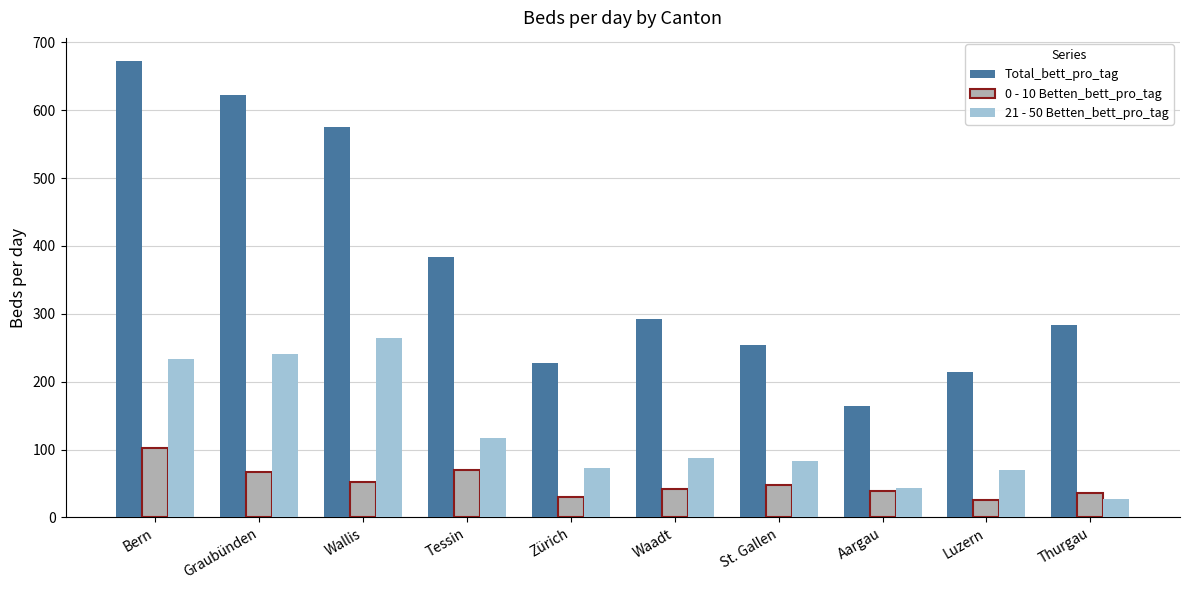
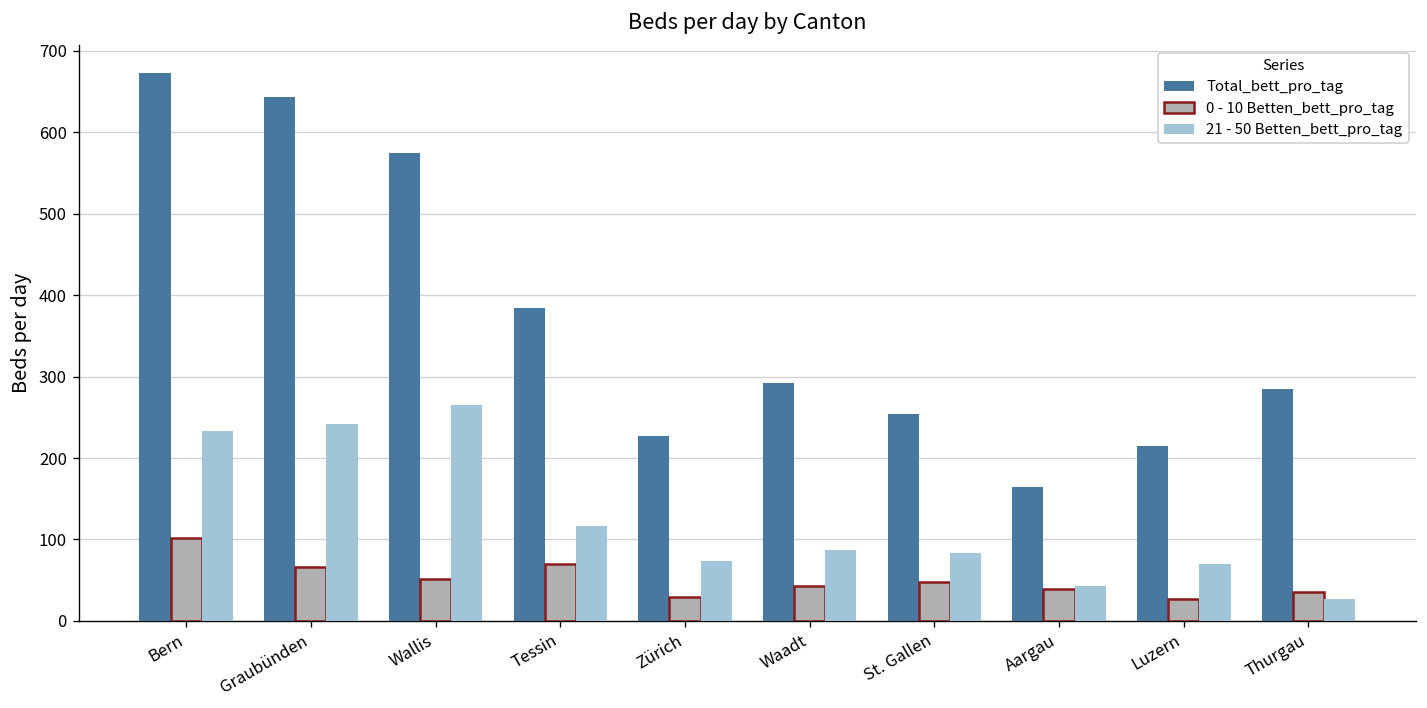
  {
    "Total_bett_pro_tag": {
      "Bern": 670,
-     "Graubünden": 620,
+     "Graubünden": 640,
      "Wallis": 580,
      "Tessin": 380,
      "Zürich": 230,
      "Waadt": 290,
      "St. Gallen": 250,
      "Aargau": 160,
      "Luzern": 210,
      "Thurgau": 280
    }
  }
